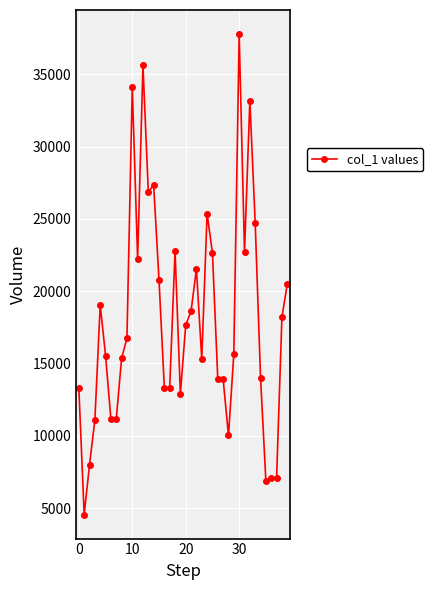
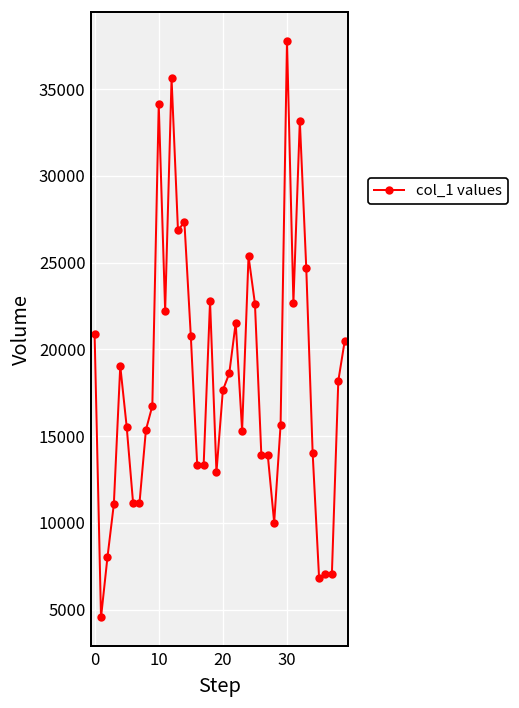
  {
-   "0": 13300,
+   "0": 20900,
    "10": 34100,
    "20": 17600,
    "30": 37800
  }
